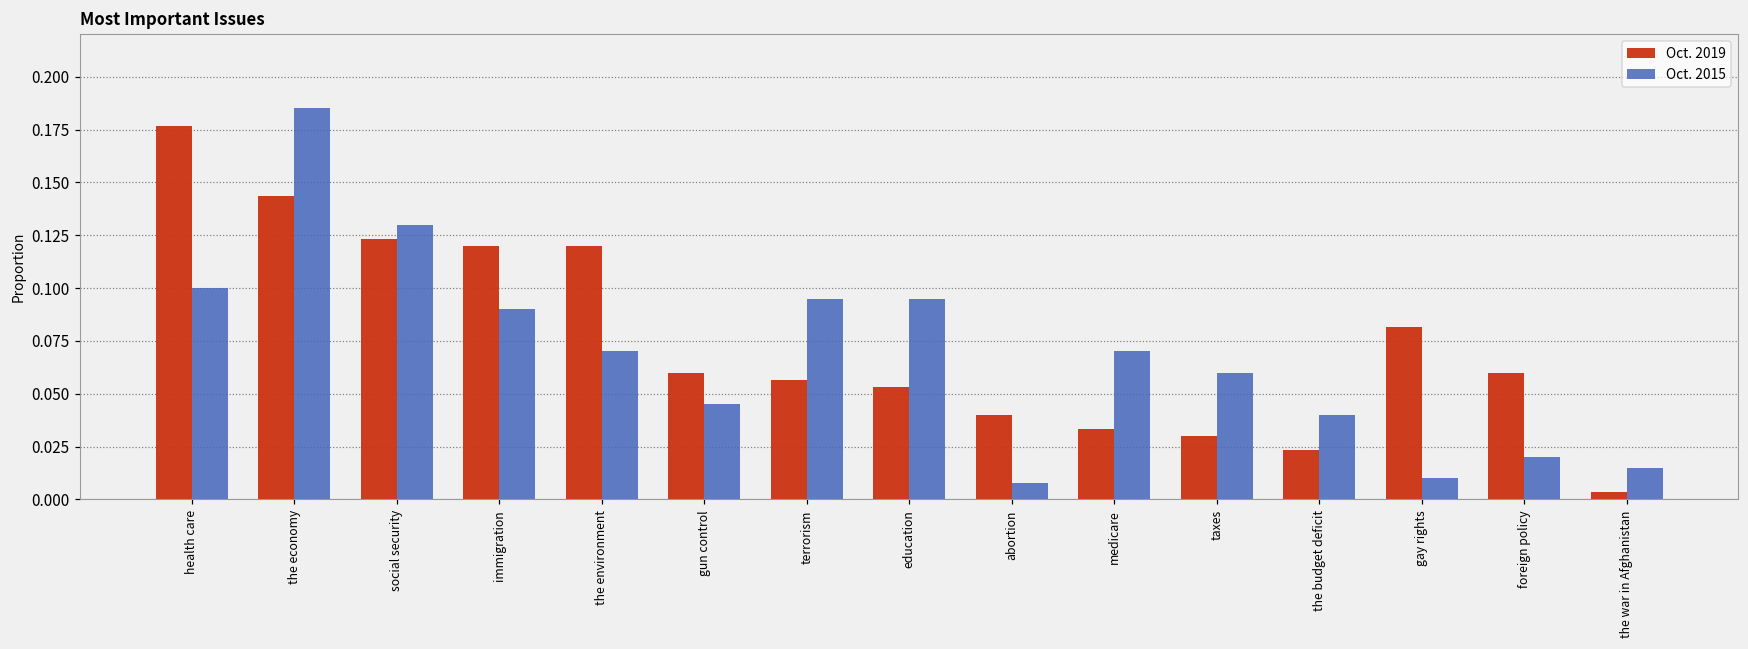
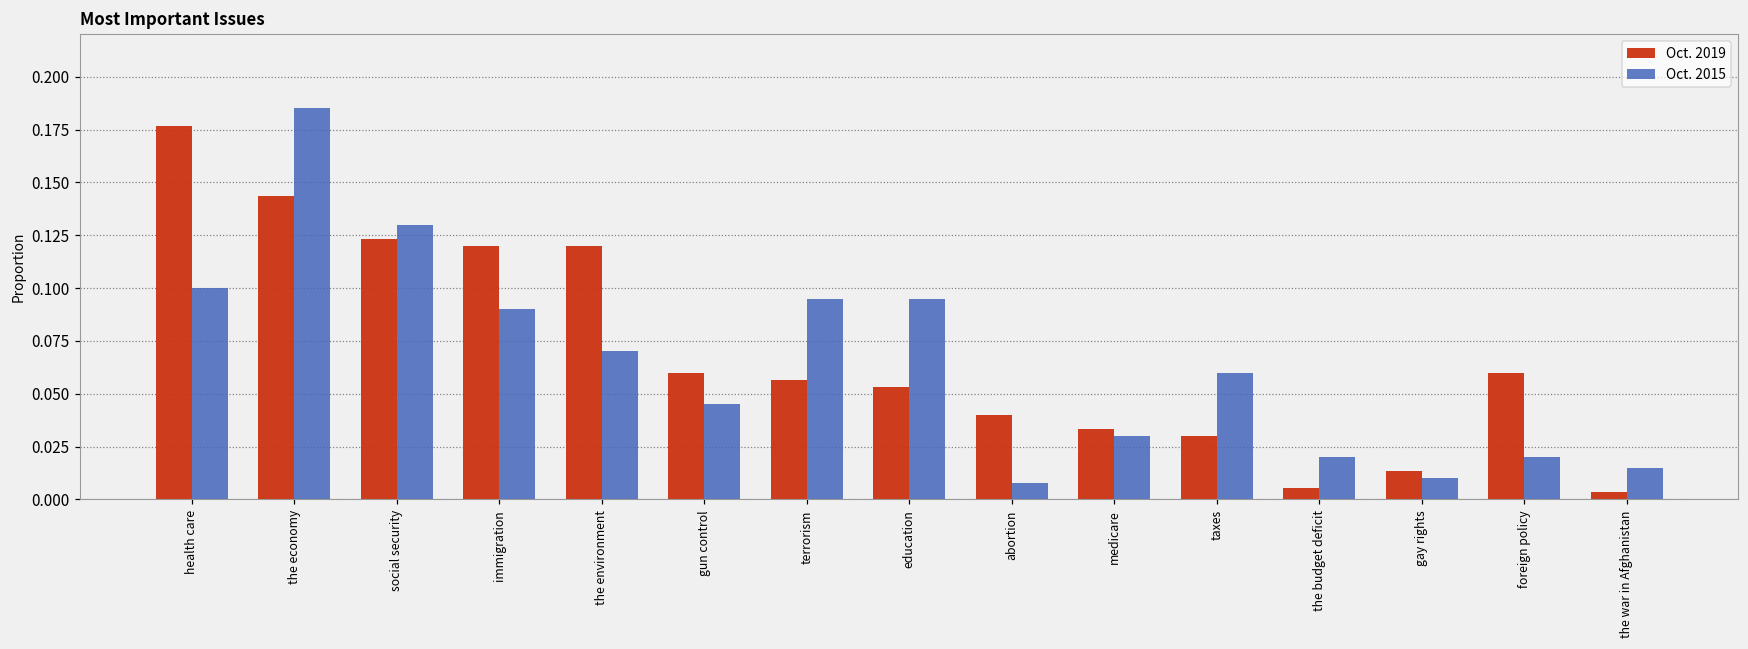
  {
    "Oct. 2019": {
      "health care": 0.177,
      "the economy": 0.143,
      "social security": 0.123,
      "immigration": 0.120,
      "the environment": 0.120,
      "gun control": 0.060,
      "terrorism": 0.057,
      "education": 0.053,
      "abortion": 0.040,
      "medicare": 0.033,
      "taxes": 0.030,
-     "the budget deficit": 0.023,
-     "gay rights": 0.082,
+     "the budget deficit": 0.005,
+     "gay rights": 0.013,
      "foreign policy": 0.060,
      "the war in Afghanistan": 0.003
    },
    "Oct. 2015": {
      "health care": 0.10,
      "the economy": 0.185,
      "social security": 0.13,
      "immigration": 0.09,
      "the environment": 0.07,
      "gun control": 0.045,
      "terrorism": 0.095,
      "education": 0.095,
      "abortion": 0.008,
-     "medicare": 0.07,
+     "medicare": 0.03,
      "taxes": 0.06,
-     "the budget deficit": 0.04,
+     "the budget deficit": 0.02,
      "gay rights": 0.01,
      "foreign policy": 0.02,
      "the war in Afghanistan": 0.015
    }
  }
